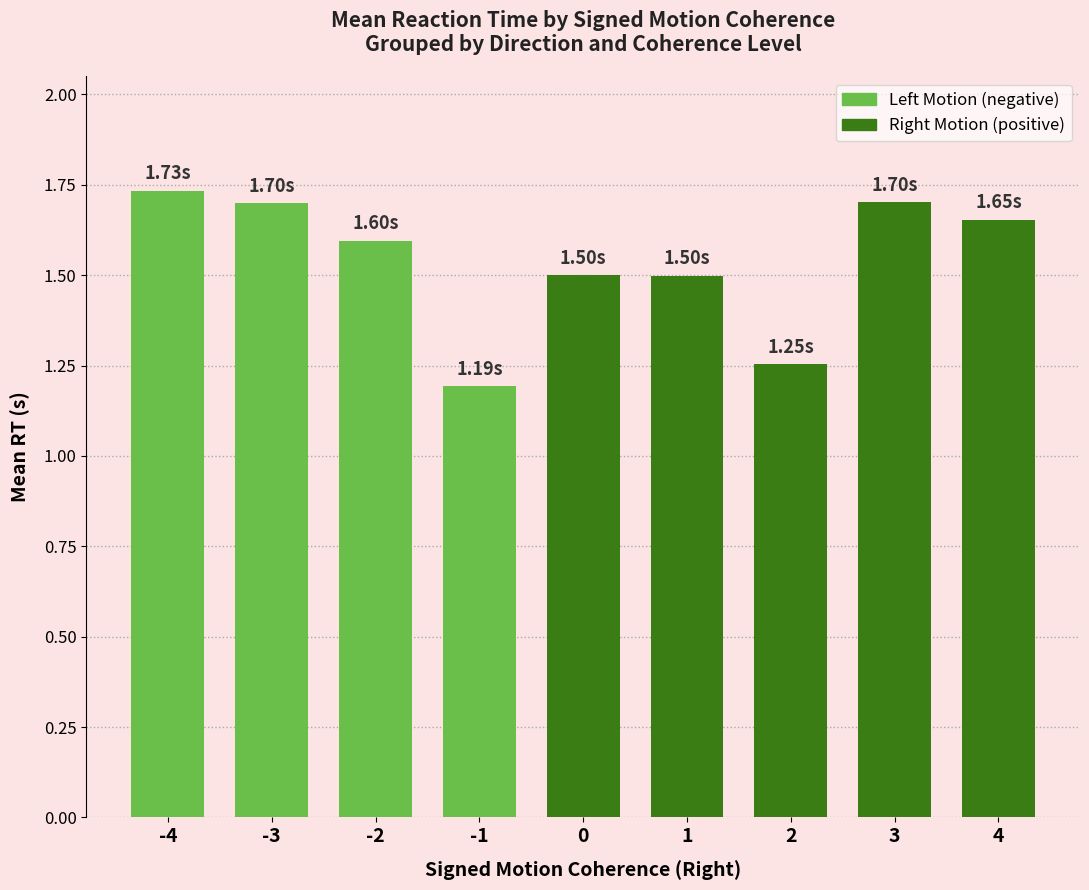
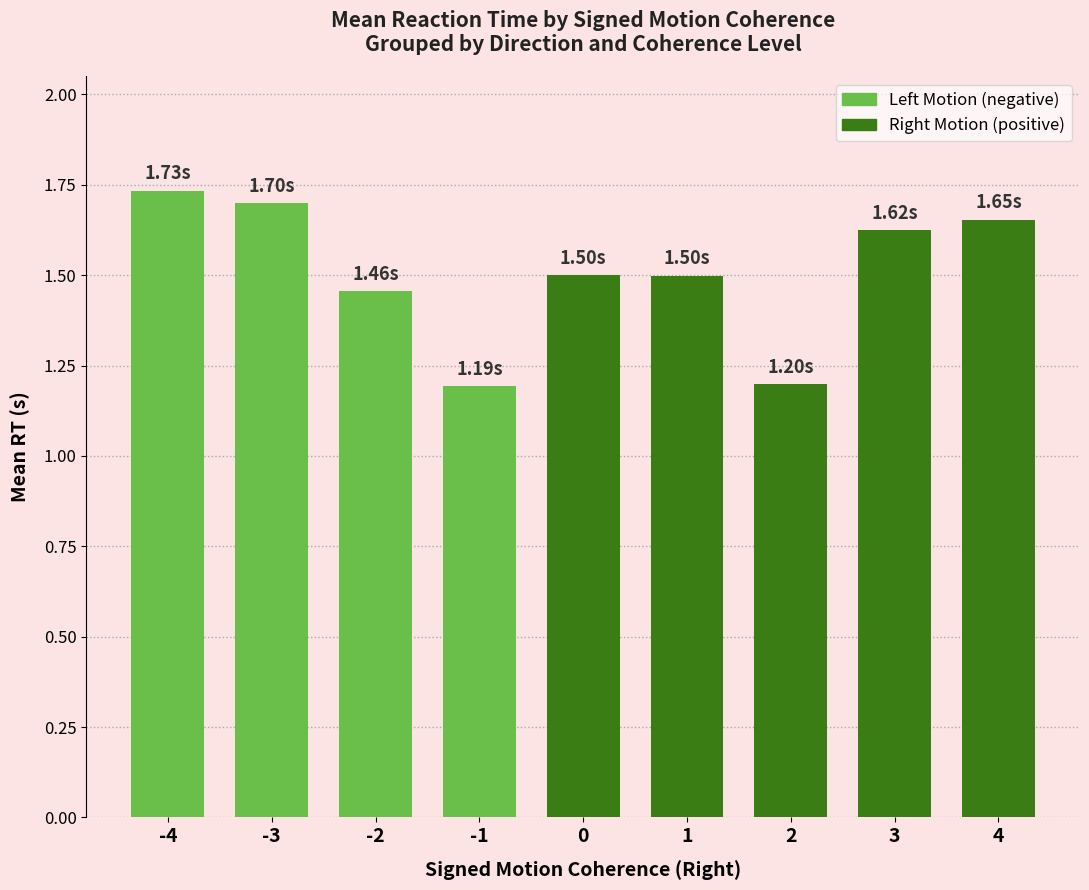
  {
    "-4": "1.73s",
    "-3": "1.70s",
-   "-2": "1.60s",
+   "-2": "1.46s",
    "-1": "1.19s",
    "0": "1.50s",
    "1": "1.50s",
-   "2": "1.25s",
-   "3": "1.70s",
+   "2": "1.20s",
+   "3": "1.62s",
    "4": "1.65s"
  }
